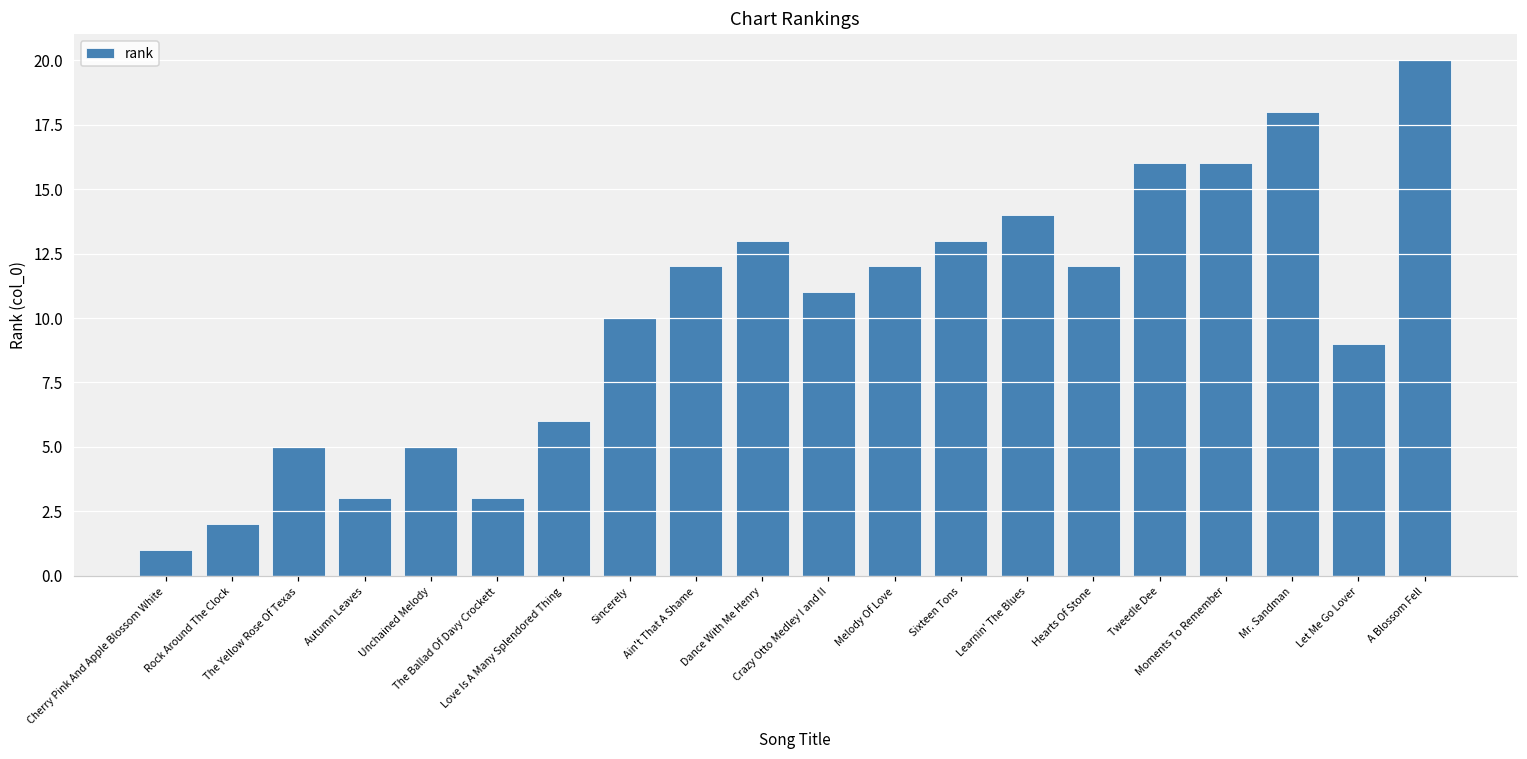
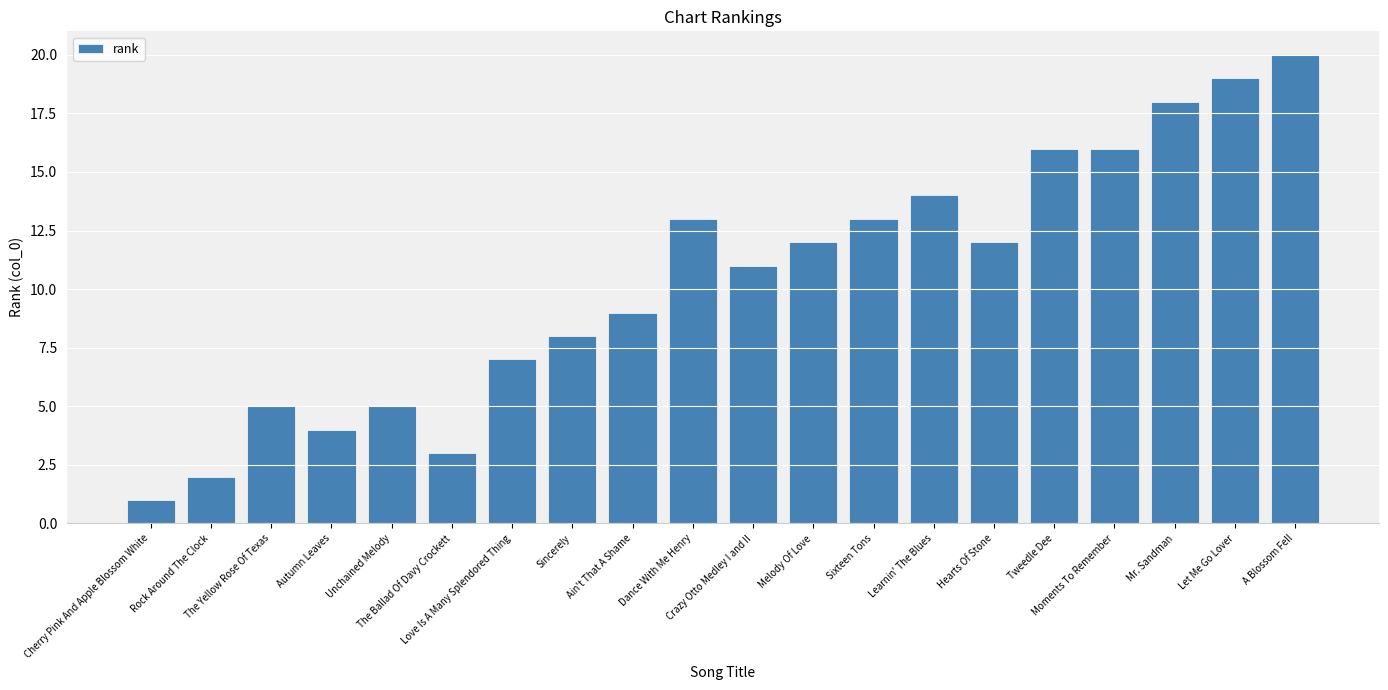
  {
    "Cherry Pink And Apple Blossom White": 1,
    "Rock Around The Clock": 2,
    "The Yellow Rose Of Texas": 5,
-   "Autumn Leaves": 3,
+   "Autumn Leaves": 4,
    "Unchained Melody": 5,
    "The Ballad Of Davy Crockett": 3,
-   "Love Is A Many Splendored Thing": 6,
-   "Sincerely": 10,
-   "Ain't That A Shame": 12,
+   "Love Is A Many Splendored Thing": 7,
+   "Sincerely": 8,
+   "Ain't That A Shame": 9,
    "Dance With Me Henry": 13,
    "Crazy Otto Medley I and II": 11,
    "Melody Of Love": 12,
    "Sixteen Tons": 13,
    "Learnin' The Blues": 14,
    "Hearts Of Stone": 12,
    "Tweedle Dee": 16,
    "Moments To Remember": 16,
    "Mr. Sandman": 18,
-   "Let Me Go Lover": 9,
+   "Let Me Go Lover": 19,
    "A Blossom Fell": 20
  }
